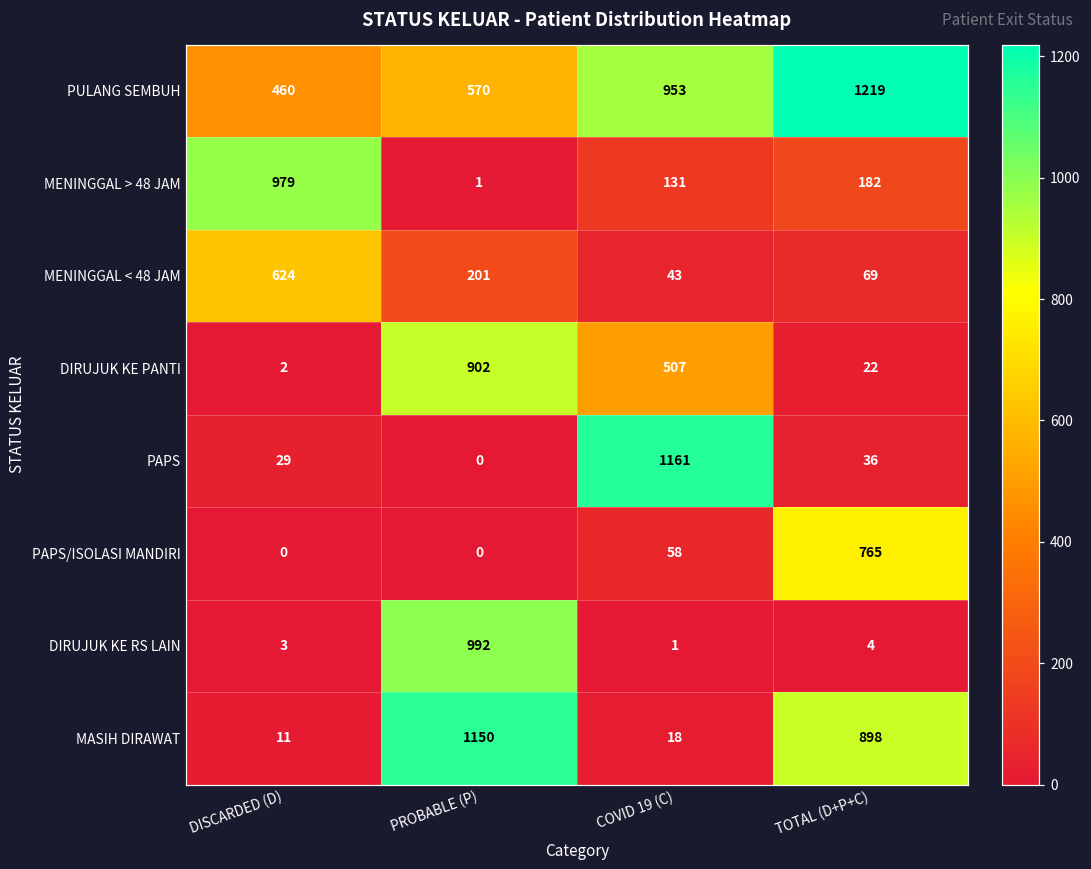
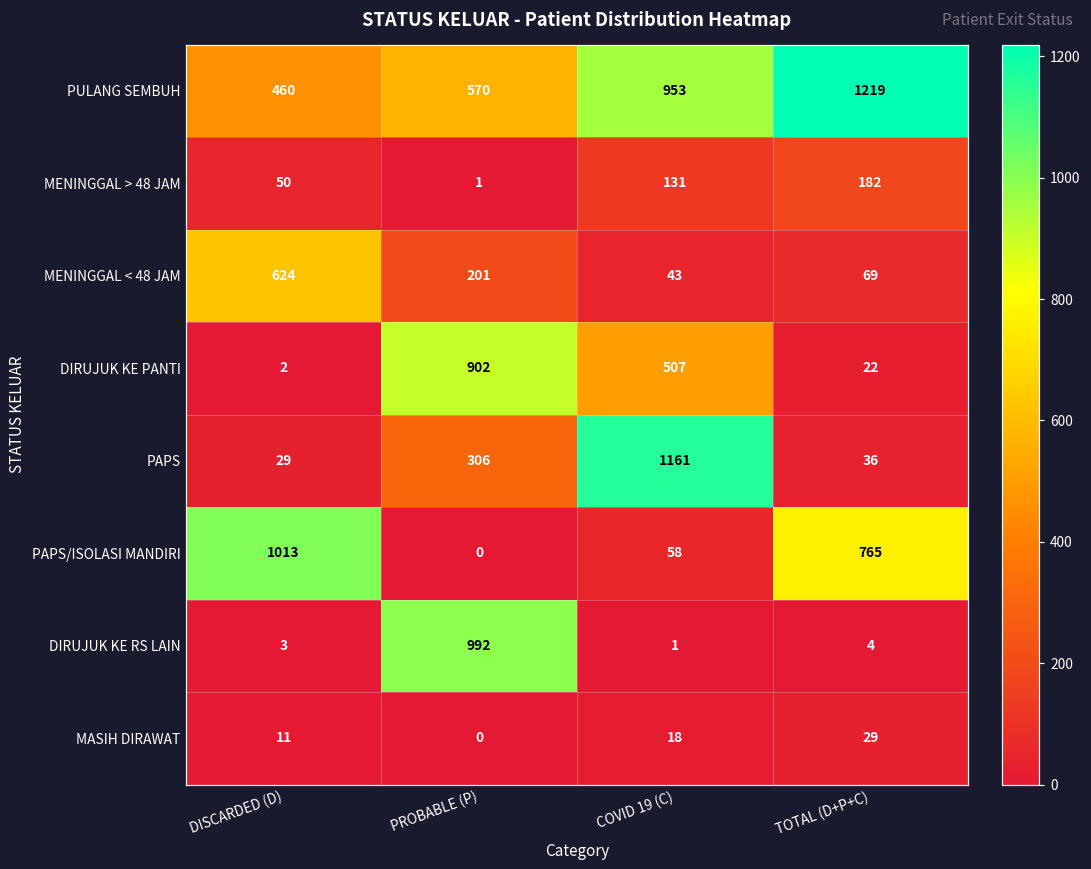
  {
    "PULANG SEMBUH": {
      "DISCARDED (D)": 460,
      "PROBABLE (P)": 570,
      "COVID 19 (C)": 953,
      "TOTAL (D+P+C)": 1219
    },
    "MENINGGAL > 48 JAM": {
-     "DISCARDED (D)": 979,
+     "DISCARDED (D)": 50,
      "PROBABLE (P)": 1,
      "COVID 19 (C)": 131,
      "TOTAL (D+P+C)": 182
    },
    "MENINGGAL < 48 JAM": {
      "DISCARDED (D)": 624,
      "PROBABLE (P)": 201,
      "COVID 19 (C)": 43,
      "TOTAL (D+P+C)": 69
    },
    "DIRUJUK KE PANTI": {
      "DISCARDED (D)": 2,
      "PROBABLE (P)": 902,
      "COVID 19 (C)": 507,
      "TOTAL (D+P+C)": 22
    },
    "PAPS": {
      "DISCARDED (D)": 29,
-     "PROBABLE (P)": 0,
+     "PROBABLE (P)": 306,
      "COVID 19 (C)": 1161,
      "TOTAL (D+P+C)": 36
    },
    "PAPS/ISOLASI MANDIRI": {
-     "DISCARDED (D)": 0,
+     "DISCARDED (D)": 1013,
      "PROBABLE (P)": 0,
      "COVID 19 (C)": 58,
      "TOTAL (D+P+C)": 765
    },
    "DIRUJUK KE RS LAIN": {
      "DISCARDED (D)": 3,
      "PROBABLE (P)": 992,
      "COVID 19 (C)": 1,
      "TOTAL (D+P+C)": 4
    },
    "MASIH DIRAWAT": {
      "DISCARDED (D)": 11,
-     "PROBABLE (P)": 1150,
+     "PROBABLE (P)": 0,
      "COVID 19 (C)": 18,
-     "TOTAL (D+P+C)": 898
+     "TOTAL (D+P+C)": 29
    }
  }
